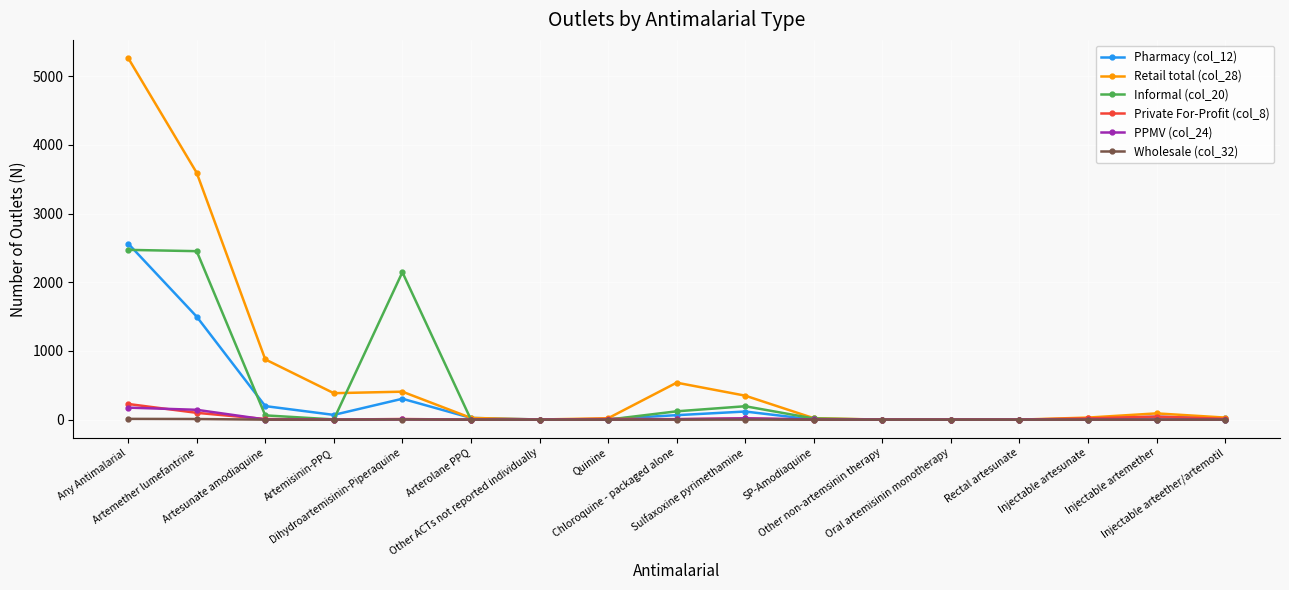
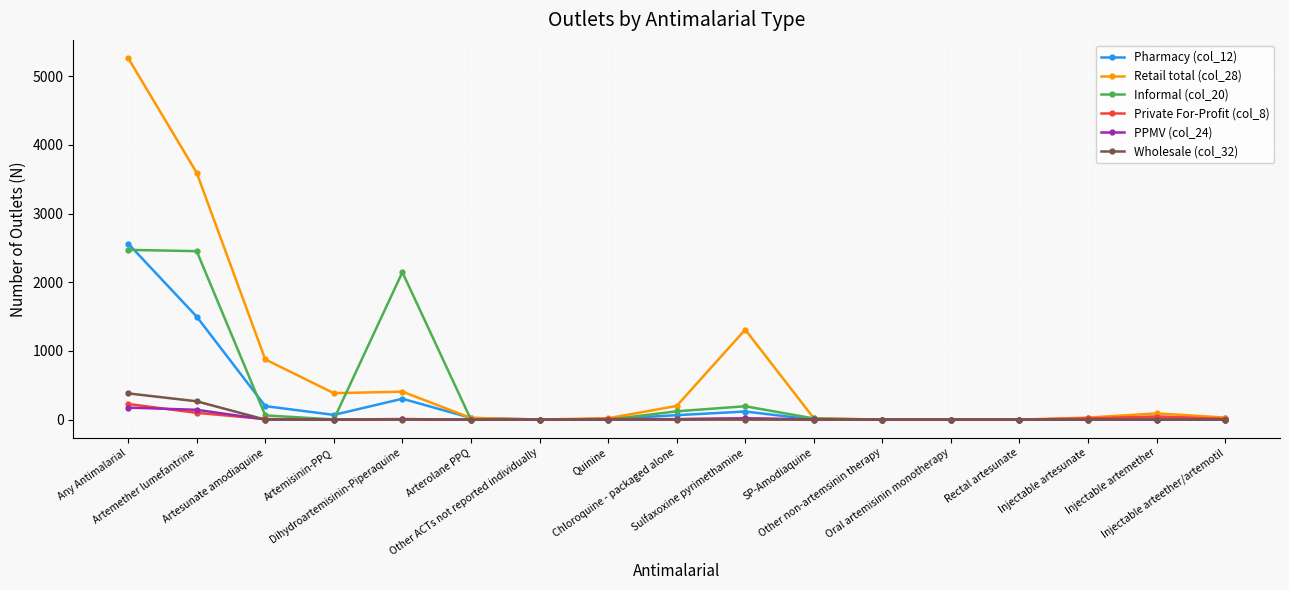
  {
    "Pharmacy (col_12)": {
      "Any Antimalarial": 2600,
      "Artemether lumefantrine": 1500,
      "Artesunate amodiaquine": 200,
      "Artemisinin-PPQ": 100,
      "Dihydroartemisinin-Piperaquine": 300,
      "Chloroquine - packaged alone": 100,
      "Sulfaxoxine pyrimethamine": 100
    },
    "Retail total (col_28)": {
      "Any Antimalarial": 5300,
      "Artemether lumefantrine": 3600,
      "Artesunate amodiaquine": 900,
      "Artemisinin-PPQ": 400,
      "Dihydroartemisinin-Piperaquine": 400,
-     "Chloroquine - packaged alone": 500,
-     "Sulfaxoxine pyrimethamine": 300,
+     "Chloroquine - packaged alone": 200,
+     "Sulfaxoxine pyrimethamine": 1300,
      "Injectable artemether": 100
    },
    "Informal (col_20)": {
      "Any Antimalarial": 2500,
      "Artemether lumefantrine": 2500,
      "Artesunate amodiaquine": 100,
      "Dihydroartemisinin-Piperaquine": 2100,
      "Chloroquine - packaged alone": 100,
      "Sulfaxoxine pyrimethamine": 200
    },
    "Private For-Profit (col_8)": {
      "Any Antimalarial": 200,
      "Artemether lumefantrine": 100
    },
    "PPMV (col_24)": {
      "Any Antimalarial": 200,
      "Artemether lumefantrine": 100
    },
    "Wholesale (col_32)": {
-     "Any Antimalarial": 0,
-     "Artemether lumefantrine": 0
+     "Any Antimalarial": 400,
+     "Artemether lumefantrine": 300
    }
  }
